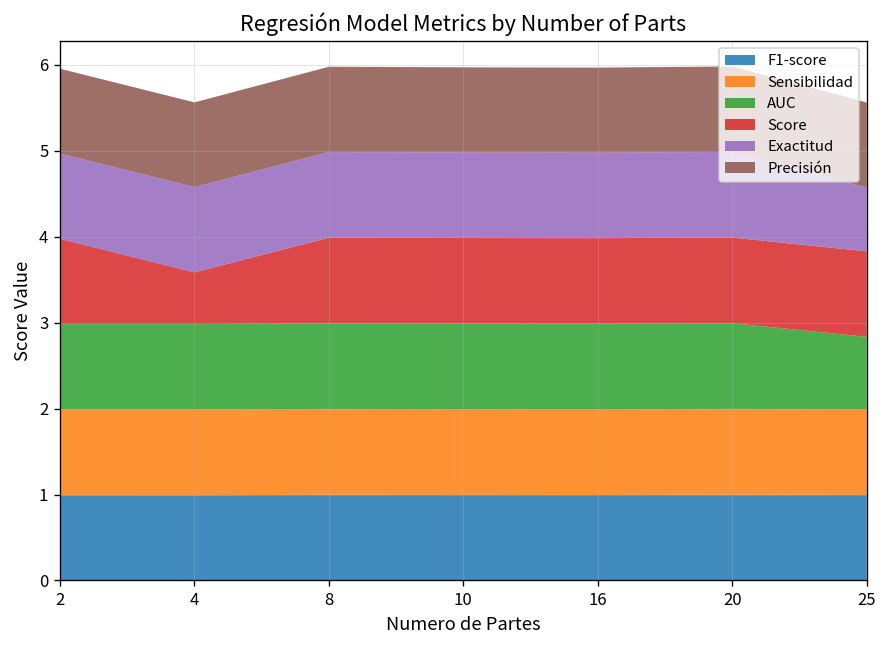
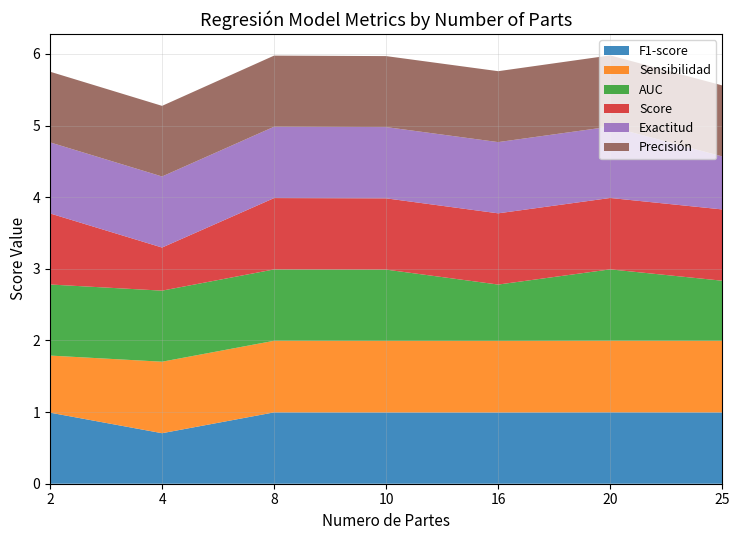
  {
    "F1-score": {
      "2": 1.0,
-     "4": 1.0,
+     "4": 0.7,
      "8": 1.0,
      "10": 1.0,
      "16": 1.0,
      "20": 1.0,
      "25": 1.0
    },
    "Sensibilidad": {
-     "2": 1.0,
+     "2": 0.8,
      "4": 1.0,
      "8": 1.0,
      "10": 1.0,
      "16": 1.0,
      "20": 1.0,
      "25": 1.0
    },
    "AUC": {
      "2": 1.0,
      "4": 1.0,
      "8": 1.0,
      "10": 1.0,
-     "16": 1.0,
+     "16": 0.8,
      "20": 1.0,
      "25": 0.8
    },
    "Score": {
      "2": 1.0,
      "4": 0.6,
      "8": 1.0,
      "10": 1.0,
      "16": 1.0,
      "20": 1.0,
      "25": 1.0
    },
    "Exactitud": {
      "2": 1.0,
      "4": 1.0,
      "8": 1.0,
      "10": 1.0,
      "16": 1.0,
      "25": 0.7
    },
    "Precisión": {
      "2": 1.0,
      "4": 1.0,
      "8": 1.0,
      "10": 1.0,
      "16": 1.0,
      "25": 1.0
    }
  }
